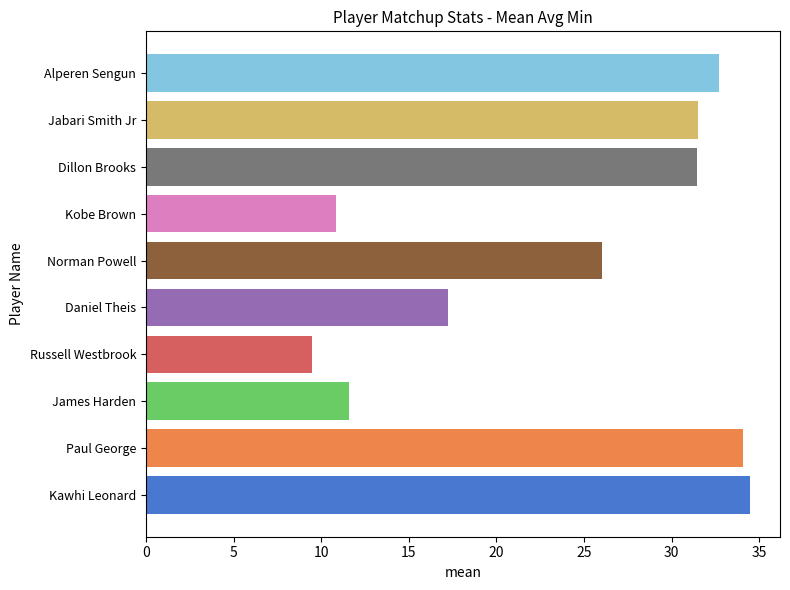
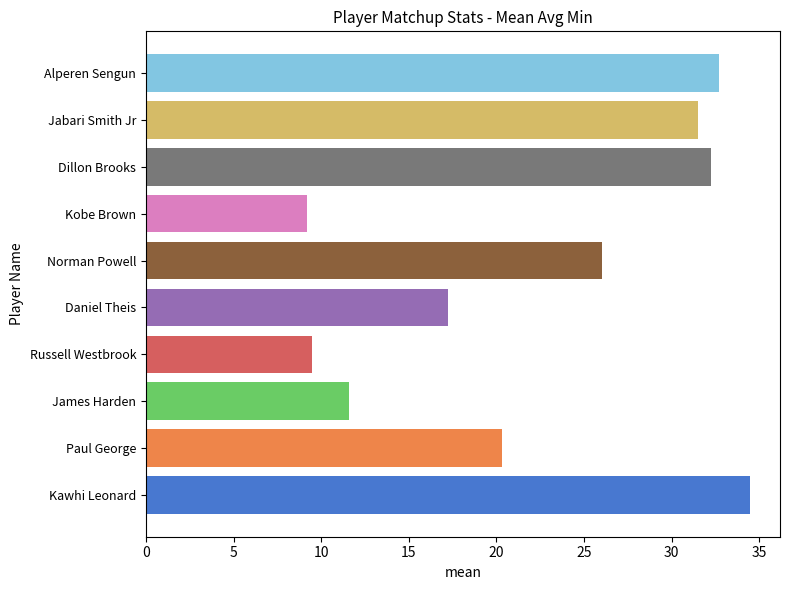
  {
    "Alperen Sengun": 32.7,
    "Jabari Smith Jr": 31.5,
-   "Dillon Brooks": 31.4,
-   "Kobe Brown": 10.8,
+   "Dillon Brooks": 32.2,
+   "Kobe Brown": 9.2,
    "Norman Powell": 26.0,
    "Daniel Theis": 17.3,
    "Russell Westbrook": 9.5,
    "James Harden": 11.6,
-   "Paul George": 34.1,
+   "Paul George": 20.3,
    "Kawhi Leonard": 34.5
  }
